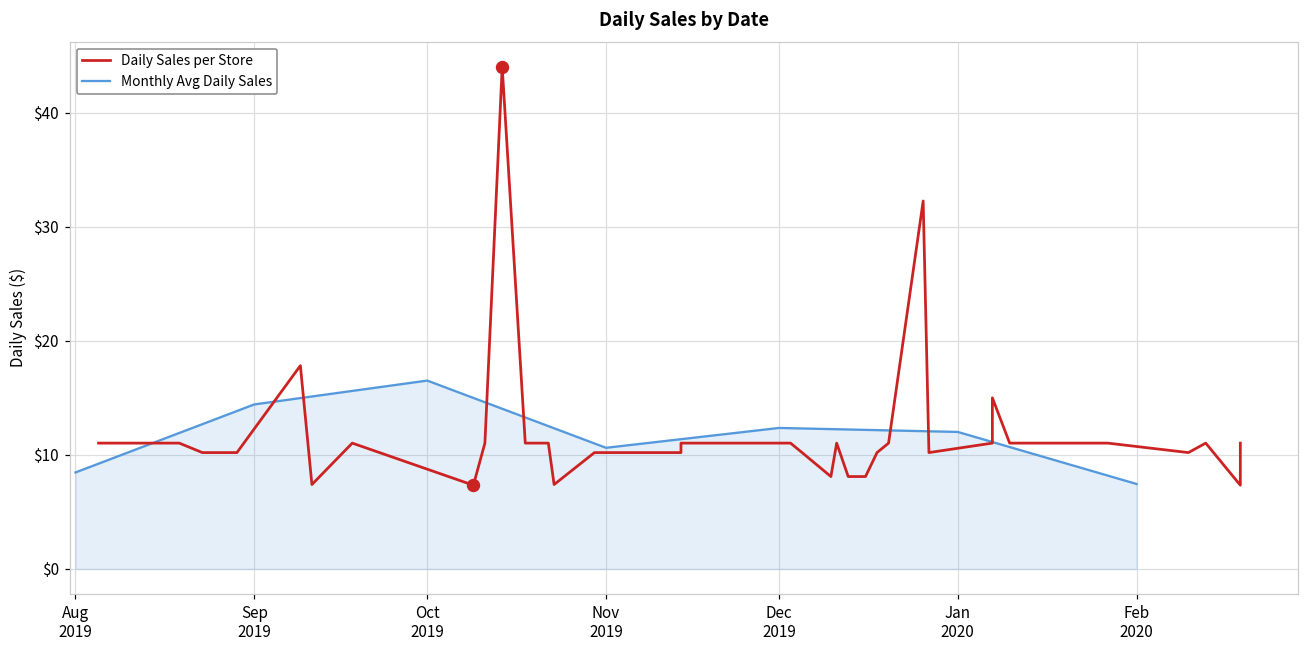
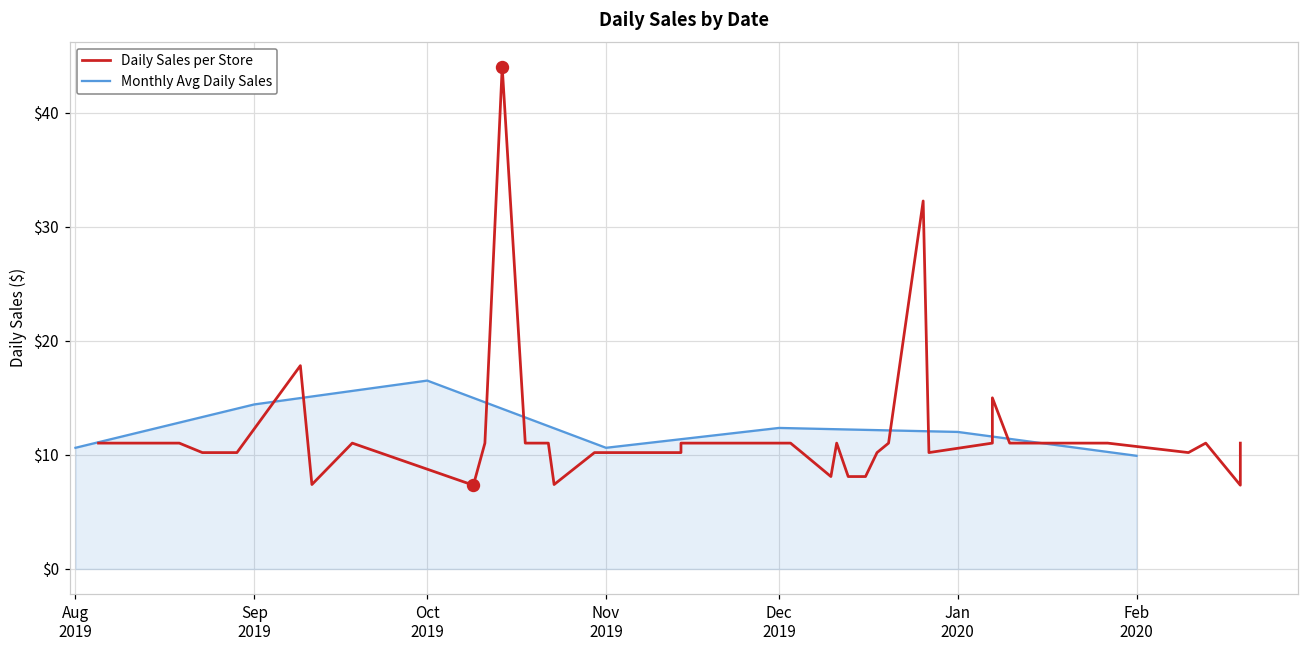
  {
    "Monthly Avg Daily Sales": {
-     "Aug 2019": "$8.5",
+     "Aug 2019": "$10.6",
      "Sep 2019": "$14.4",
      "Oct 2019": "$16.5",
      "Nov 2019": "$10.6",
      "Dec 2019": "$12.4",
      "Jan 2020": "$12.0",
-     "Feb 2020": "$7.5"
+     "Feb 2020": "$9.9"
    }
  }
